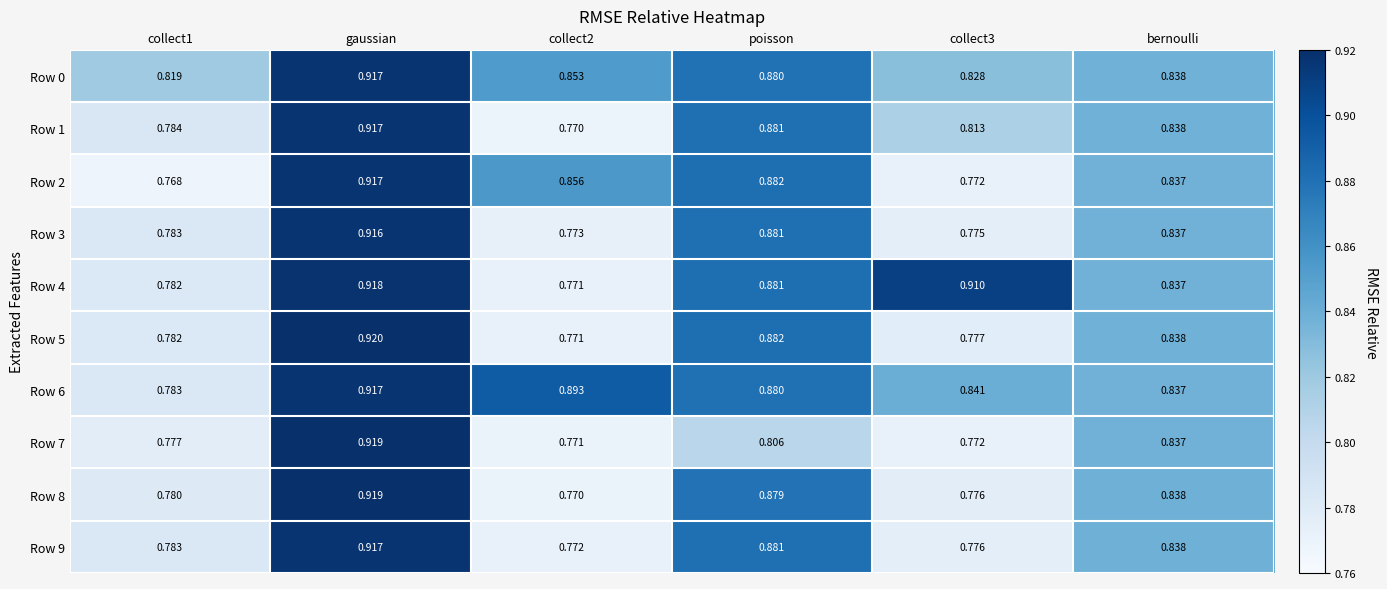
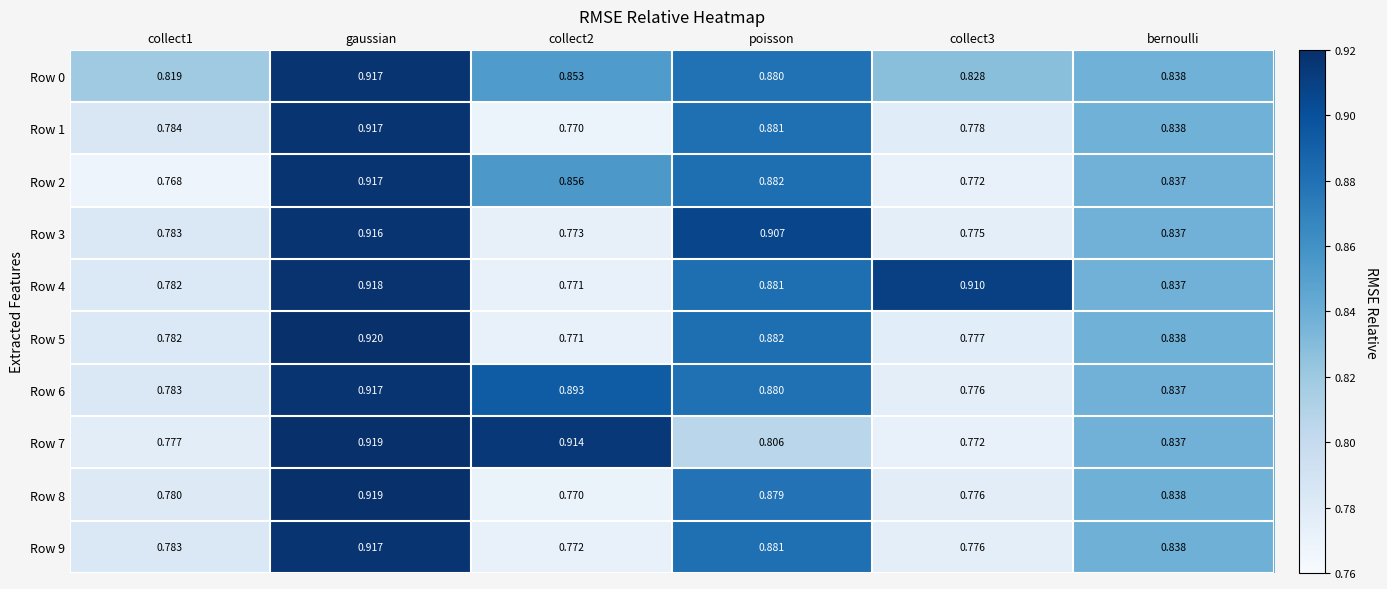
  {
    "Row 0": {
      "collect1": 0.819,
      "gaussian": 0.917,
      "collect2": 0.853,
      "poisson": 0.880,
      "collect3": 0.828,
      "bernoulli": 0.838
    },
    "Row 1": {
      "collect1": 0.784,
      "gaussian": 0.917,
      "collect2": 0.770,
      "poisson": 0.881,
-     "collect3": 0.813,
+     "collect3": 0.778,
      "bernoulli": 0.838
    },
    "Row 2": {
      "collect1": 0.768,
      "gaussian": 0.917,
      "collect2": 0.856,
      "poisson": 0.882,
      "collect3": 0.772,
      "bernoulli": 0.837
    },
    "Row 3": {
      "collect1": 0.783,
      "gaussian": 0.916,
      "collect2": 0.773,
-     "poisson": 0.881,
+     "poisson": 0.907,
      "collect3": 0.775,
      "bernoulli": 0.837
    },
    "Row 4": {
      "collect1": 0.782,
      "gaussian": 0.918,
      "collect2": 0.771,
      "poisson": 0.881,
      "collect3": 0.910,
      "bernoulli": 0.837
    },
    "Row 5": {
      "collect1": 0.782,
      "gaussian": 0.920,
      "collect2": 0.771,
      "poisson": 0.882,
      "collect3": 0.777,
      "bernoulli": 0.838
    },
    "Row 6": {
      "collect1": 0.783,
      "gaussian": 0.917,
      "collect2": 0.893,
      "poisson": 0.880,
-     "collect3": 0.841,
+     "collect3": 0.776,
      "bernoulli": 0.837
    },
    "Row 7": {
      "collect1": 0.777,
      "gaussian": 0.919,
-     "collect2": 0.771,
+     "collect2": 0.914,
      "poisson": 0.806,
      "collect3": 0.772,
      "bernoulli": 0.837
    },
    "Row 8": {
      "collect1": 0.780,
      "gaussian": 0.919,
      "collect2": 0.770,
      "poisson": 0.879,
      "collect3": 0.776,
      "bernoulli": 0.838
    },
    "Row 9": {
      "collect1": 0.783,
      "gaussian": 0.917,
      "collect2": 0.772,
      "poisson": 0.881,
      "collect3": 0.776,
      "bernoulli": 0.838
    }
  }
